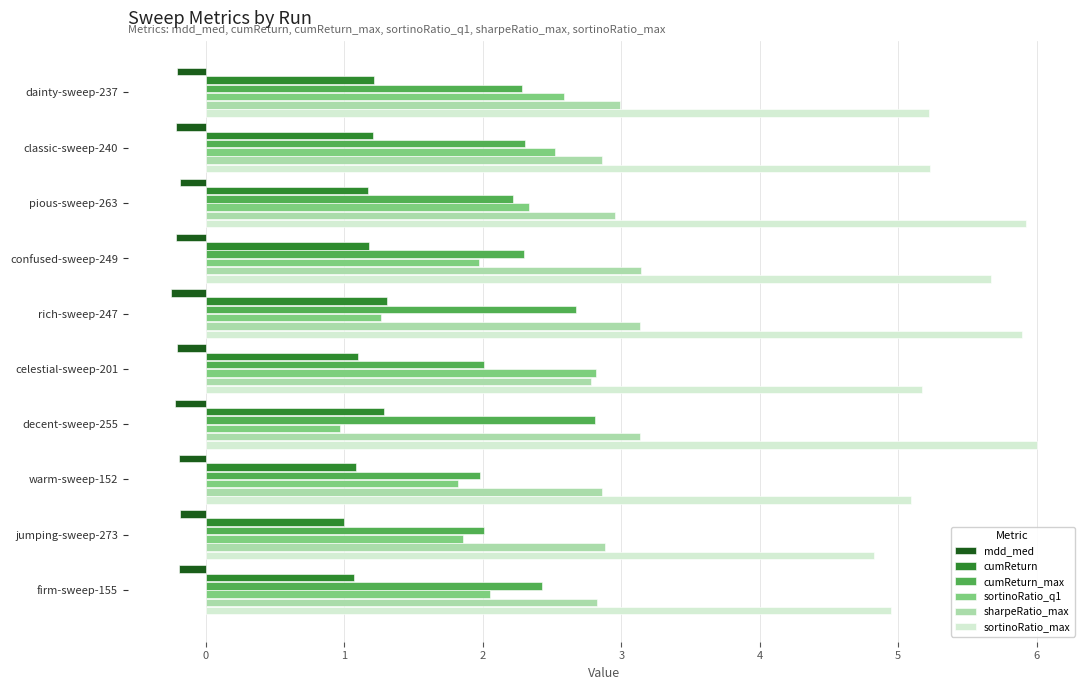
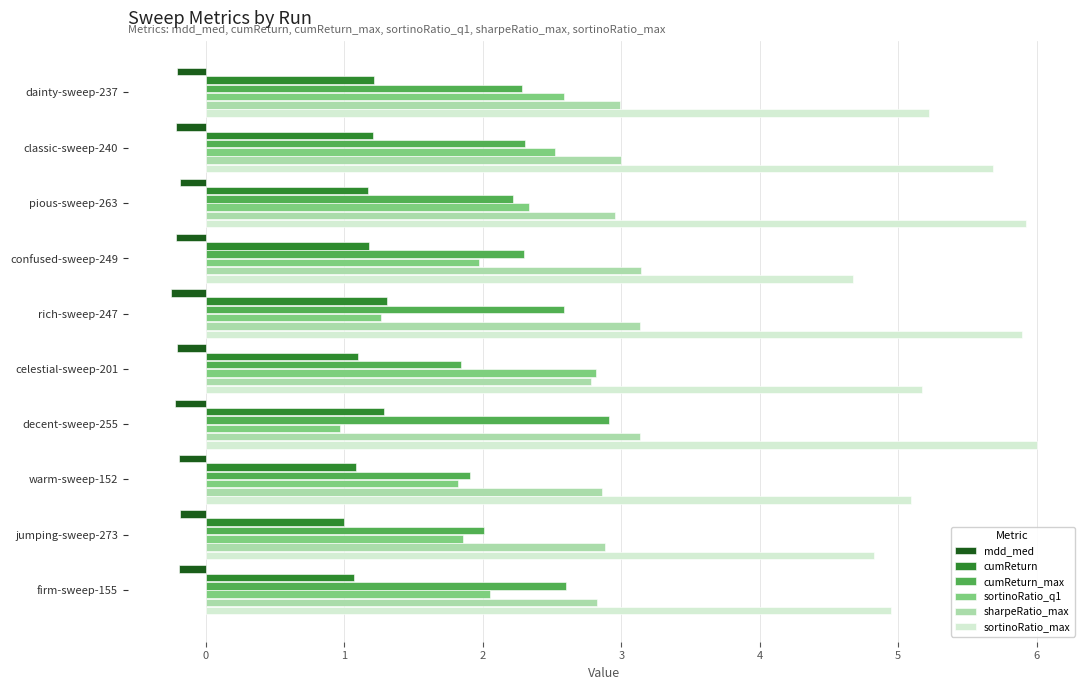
  {
    "cumReturn_max": {
      "dainty-sweep-237": 2.28,
      "classic-sweep-240": 2.30,
      "pious-sweep-263": 2.22,
      "confused-sweep-249": 2.30,
-     "rich-sweep-247": 2.68,
-     "celestial-sweep-201": 2.01,
-     "decent-sweep-255": 2.81,
-     "warm-sweep-152": 1.98,
+     "rich-sweep-247": 2.59,
+     "celestial-sweep-201": 1.84,
+     "decent-sweep-255": 2.91,
+     "warm-sweep-152": 1.91,
      "jumping-sweep-273": 2.01,
-     "firm-sweep-155": 2.42
+     "firm-sweep-155": 2.60
    },
    "sortinoRatio_q1": {
      "dainty-sweep-237": 2.59,
      "classic-sweep-240": 2.52,
      "pious-sweep-263": 2.34,
      "confused-sweep-249": 1.97,
      "rich-sweep-247": 1.26,
      "celestial-sweep-201": 2.82,
      "decent-sweep-255": 0.97,
      "warm-sweep-152": 1.82,
      "jumping-sweep-273": 1.85,
      "firm-sweep-155": 2.05
    },
    "sharpeRatio_max": {
      "dainty-sweep-237": 2.99,
-     "classic-sweep-240": 2.86,
+     "classic-sweep-240": 2.99,
      "pious-sweep-263": 2.95,
      "confused-sweep-249": 3.14,
      "rich-sweep-247": 3.14,
      "celestial-sweep-201": 2.78,
      "decent-sweep-255": 3.13,
      "warm-sweep-152": 2.86,
      "jumping-sweep-273": 2.88,
      "firm-sweep-155": 2.82
    },
    "sortinoRatio_max": {
      "dainty-sweep-237": 5.23,
-     "classic-sweep-240": 5.23,
+     "classic-sweep-240": 5.68,
      "pious-sweep-263": 5.93,
-     "confused-sweep-249": 5.67,
+     "confused-sweep-249": 4.67,
      "rich-sweep-247": 5.90,
      "celestial-sweep-201": 5.17,
      "decent-sweep-255": 6.00,
      "warm-sweep-152": 5.09,
      "jumping-sweep-273": 4.82,
      "firm-sweep-155": 4.95
    }
  }
